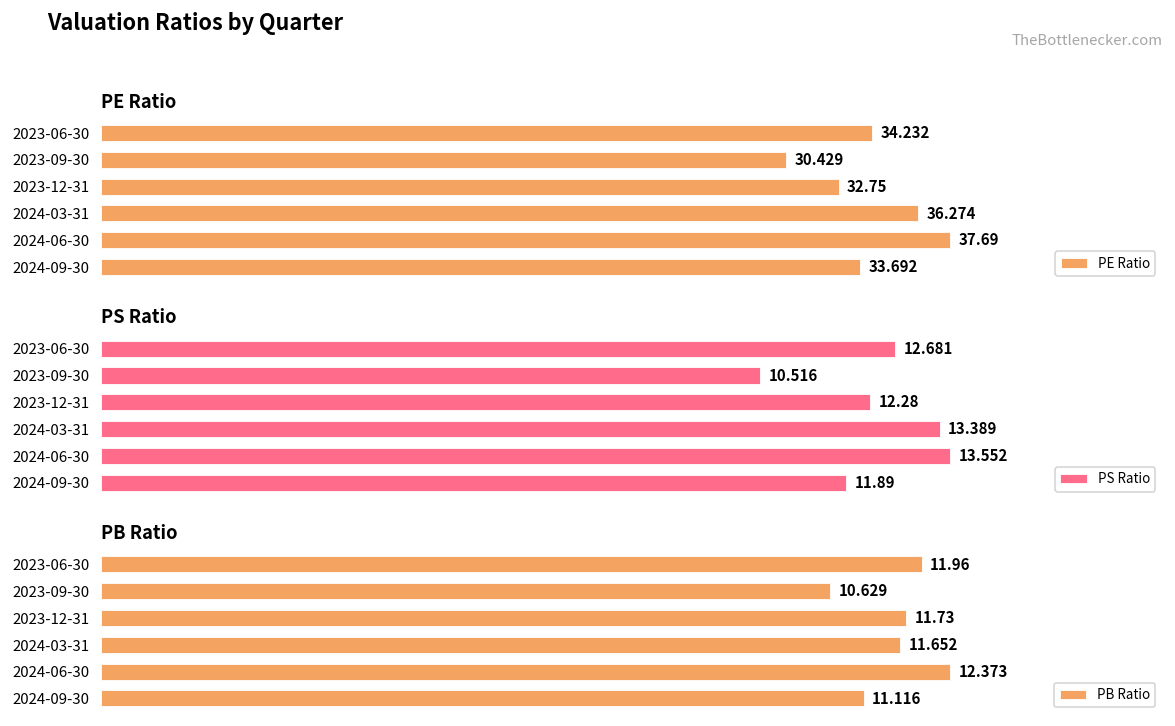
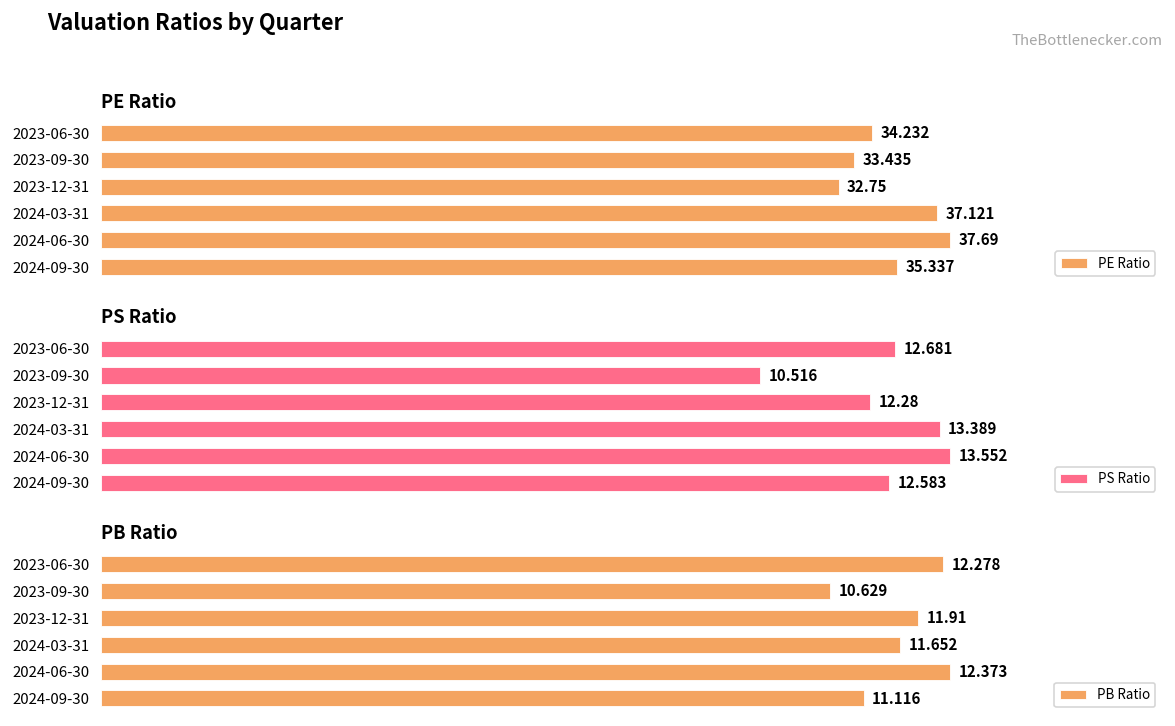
  {
    "PE Ratio": {
      "2023-06-30": 34.232,
-     "2023-09-30": 30.429,
+     "2023-09-30": 33.435,
      "2023-12-31": 32.75,
-     "2024-03-31": 36.274,
+     "2024-03-31": 37.121,
      "2024-06-30": 37.69,
-     "2024-09-30": 33.692
+     "2024-09-30": 35.337
    },
    "PS Ratio": {
      "2023-06-30": 12.681,
      "2023-09-30": 10.516,
      "2023-12-31": 12.28,
      "2024-03-31": 13.389,
      "2024-06-30": 13.552,
-     "2024-09-30": 11.89
+     "2024-09-30": 12.583
    },
    "PB Ratio": {
-     "2023-06-30": 11.96,
+     "2023-06-30": 12.278,
      "2023-09-30": 10.629,
-     "2023-12-31": 11.73,
+     "2023-12-31": 11.91,
      "2024-03-31": 11.652,
      "2024-06-30": 12.373,
      "2024-09-30": 11.116
    }
  }
